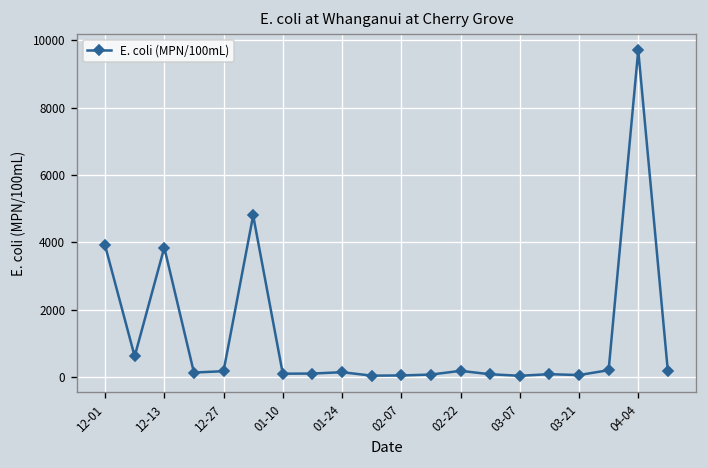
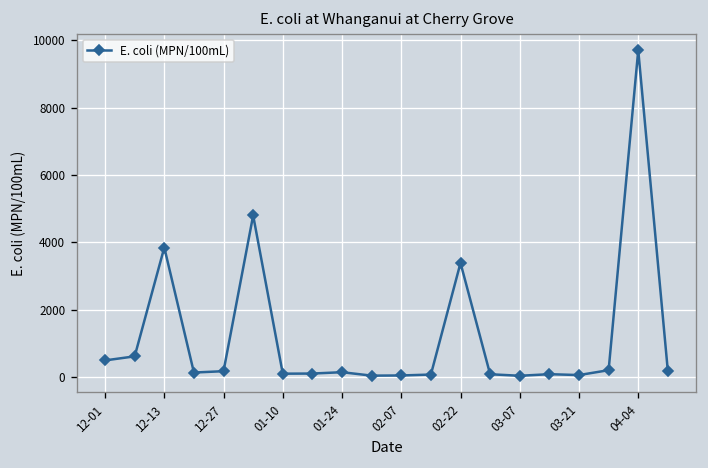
  {
-   "12-01": 3900,
+   "12-01": 500,
    "12-13": 3800,
    "12-27": 200,
    "01-10": 100,
    "01-24": 200,
    "02-07": 100,
-   "02-22": 200,
+   "02-22": 3400,
    "03-07": 0,
    "03-21": 100,
    "04-04": 9700
  }
